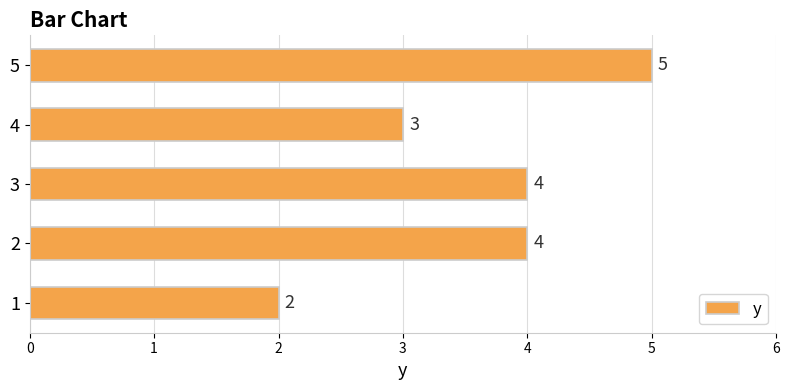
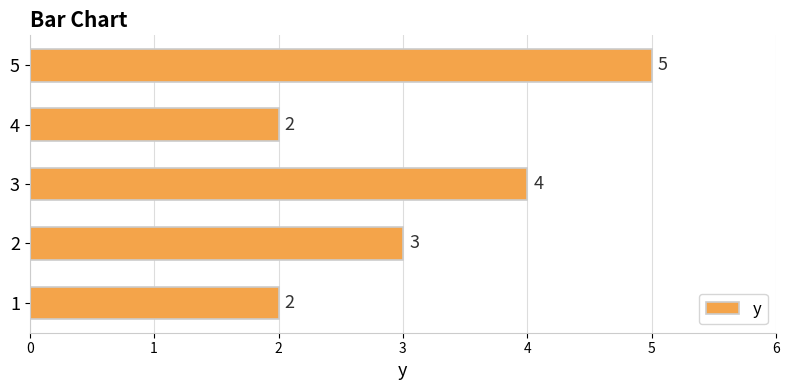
  {
    "5": 5,
-   "4": 3,
+   "4": 2,
    "3": 4,
-   "2": 4,
+   "2": 3,
    "1": 2
  }
